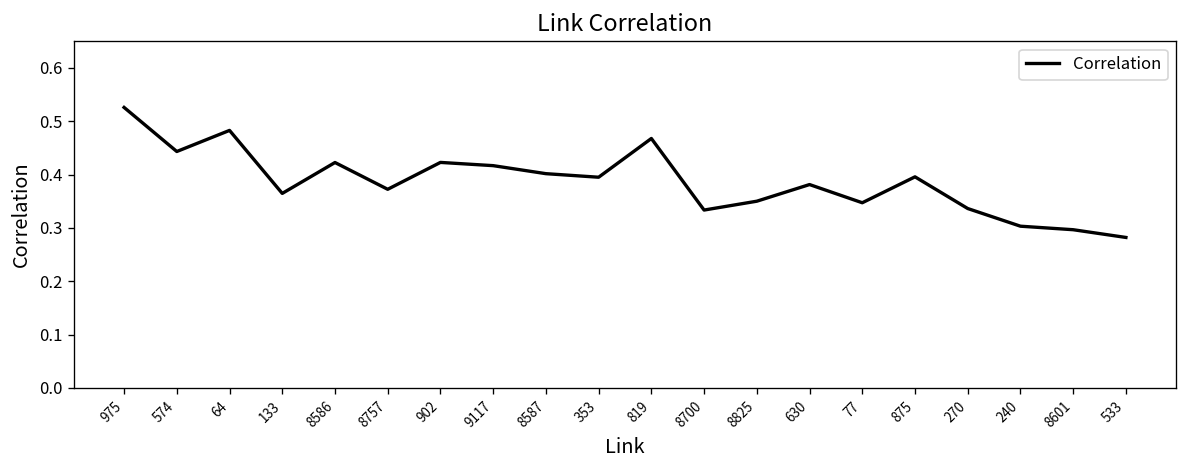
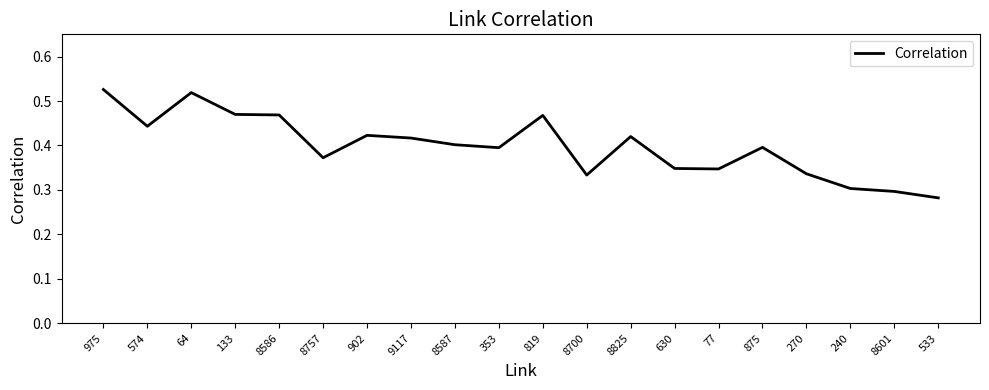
  {
    "975": 0.53,
    "574": 0.44,
-   "64": 0.48,
-   "133": 0.36,
-   "8586": 0.42,
+   "64": 0.52,
+   "133": 0.47,
+   "8586": 0.47,
    "8757": 0.37,
    "902": 0.42,
    "9117": 0.42,
    "8587": 0.40,
    "353": 0.39,
    "819": 0.47,
    "8700": 0.33,
-   "8825": 0.35,
-   "630": 0.38,
+   "8825": 0.42,
+   "630": 0.35,
    "77": 0.35,
    "875": 0.40,
    "270": 0.34,
    "240": 0.30,
    "8601": 0.30,
    "533": 0.28
  }
